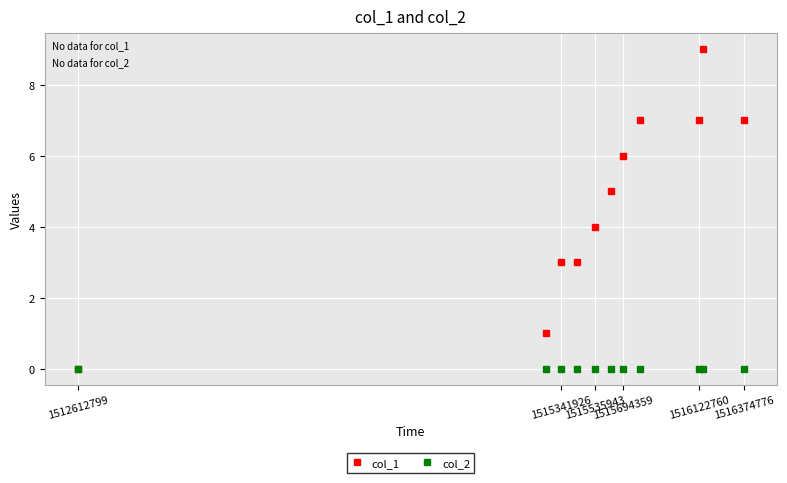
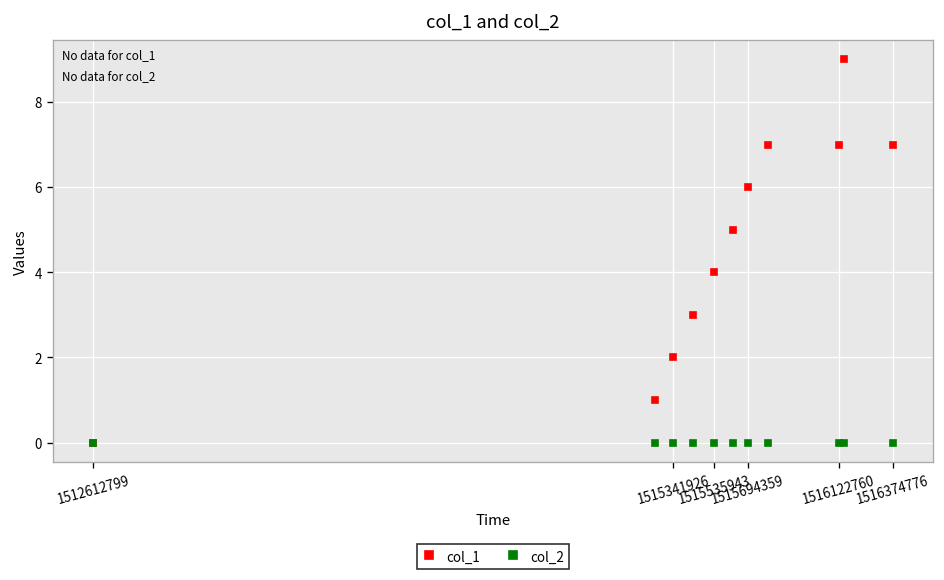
  {
    "col_1": {
-     "1515341926": 3,
+     "1515341926": 2,
      "1515535943": 4,
      "1515694359": 6,
      "1516122760": 7,
      "1516374776": 7
    },
    "col_2": {
      "1515341926": 0,
      "1515535943": 0,
      "1515694359": 0,
      "1516122760": 0,
      "1516374776": 0
    }
  }
